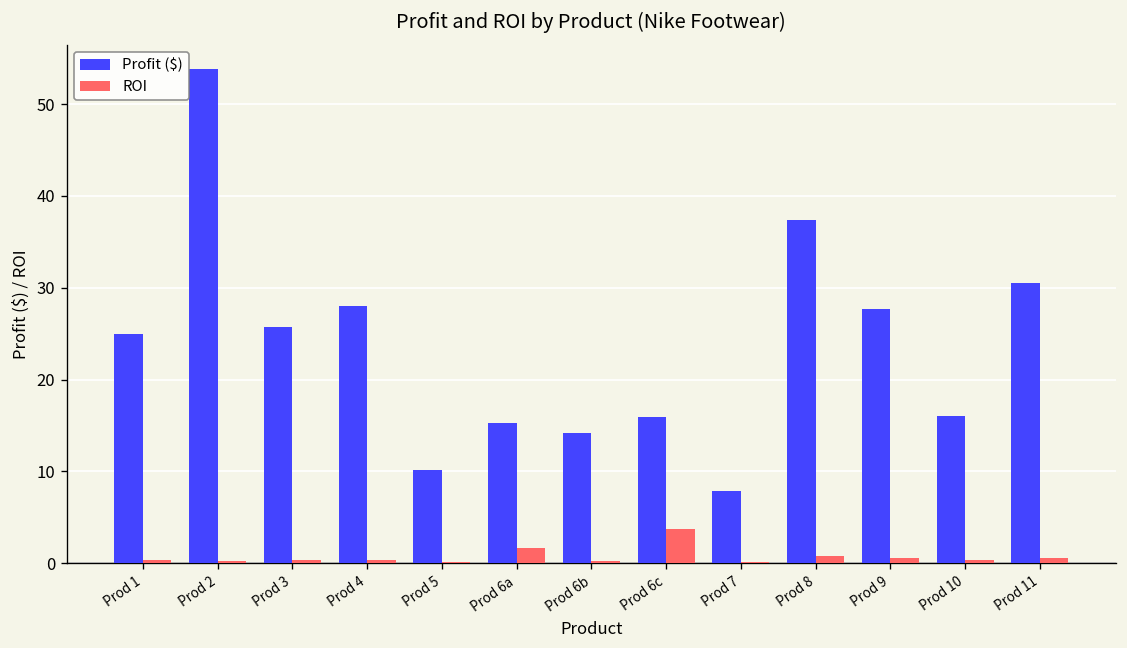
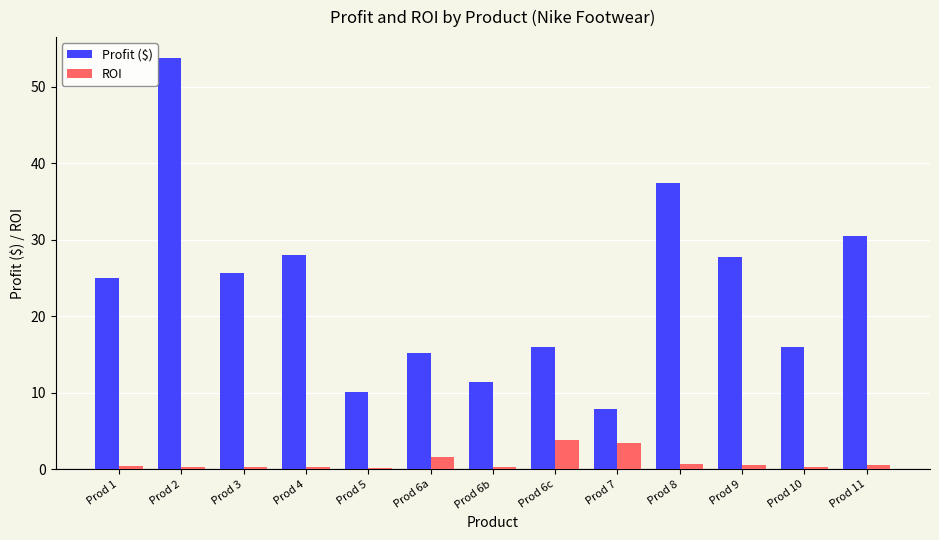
  {
    "Profit ($)": {
      "Prod 1": 25,
      "Prod 2": 54,
      "Prod 3": 26,
      "Prod 4": 28,
      "Prod 5": 10,
      "Prod 6a": 15,
-     "Prod 6b": 14,
+     "Prod 6b": 11,
      "Prod 6c": 16,
      "Prod 7": 8,
      "Prod 8": 37,
      "Prod 9": 28,
      "Prod 10": 16,
      "Prod 11": 31
    },
    "ROI": {
      "Prod 1": 0,
      "Prod 3": 0,
      "Prod 6a": 2,
      "Prod 6c": 4,
-     "Prod 7": 0,
+     "Prod 7": 3,
      "Prod 8": 1,
      "Prod 9": 1,
      "Prod 11": 1
    }
  }
